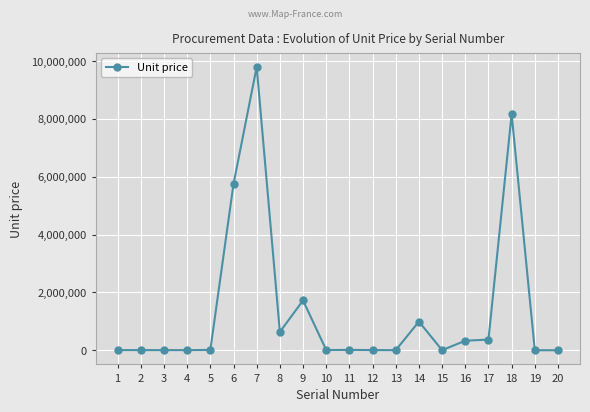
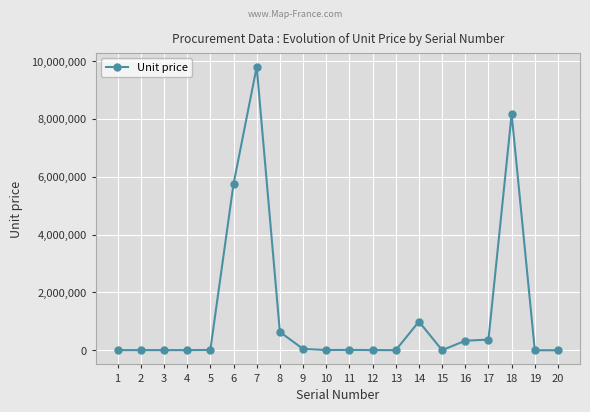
  {
    "1": "0",
    "2": "0",
    "3": "0",
    "4": "0",
    "5": "0",
    "6": "5,800,000",
    "7": "9,800,000",
    "8": "600,000",
-   "9": "1,700,000",
+   "9": "0",
    "10": "0",
    "11": "0",
    "12": "0",
    "13": "0",
    "14": "1,000,000",
    "15": "0",
    "16": "300,000",
    "17": "400,000",
    "18": "8,200,000",
    "19": "0",
    "20": "0"
  }
